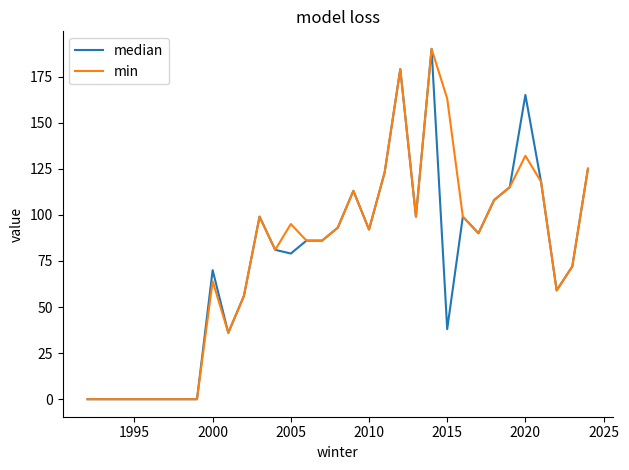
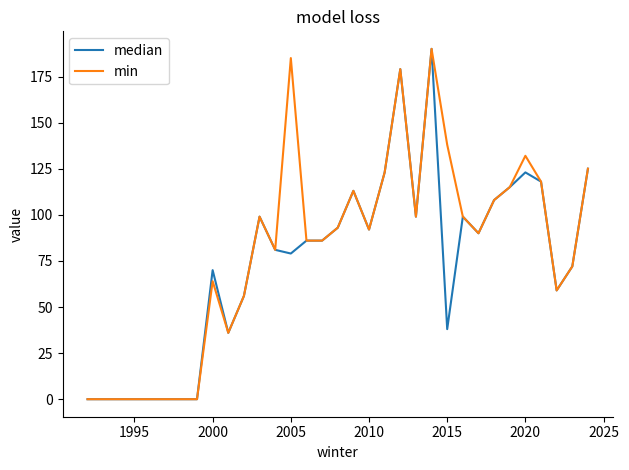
  {
    "median": {
      "2000": 70,
      "2005": 79,
      "2015": 38,
-     "2020": 165
+     "2020": 123
    },
    "min": {
      "2000": 64,
-     "2005": 95,
-     "2015": 163,
+     "2005": 185,
+     "2015": 138,
      "2020": 132
    }
  }
